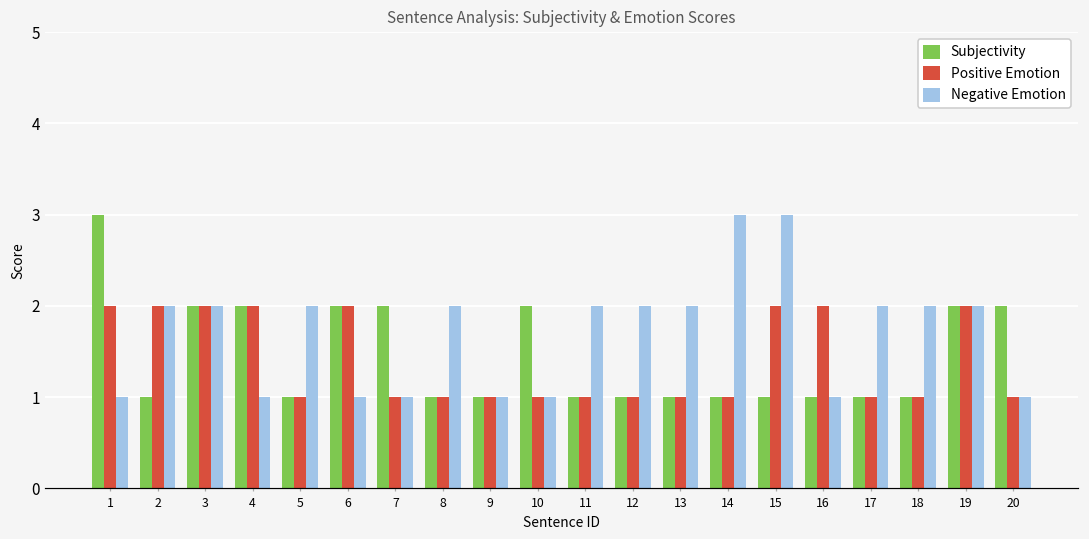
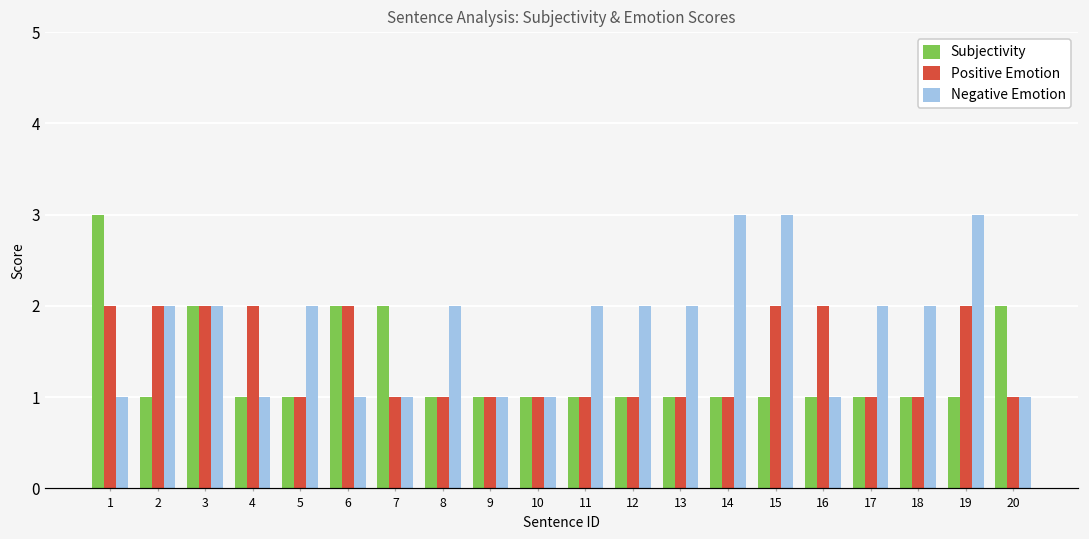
  {
    "Subjectivity": {
      "1": 3,
      "2": 1,
      "3": 2,
-     "4": 2,
+     "4": 1,
      "5": 1,
      "6": 2,
      "7": 2,
      "8": 1,
      "9": 1,
-     "10": 2,
+     "10": 1,
      "11": 1,
      "12": 1,
      "13": 1,
      "14": 1,
      "15": 1,
      "16": 1,
      "17": 1,
      "18": 1,
-     "19": 2,
+     "19": 1,
      "20": 2
    },
    "Positive Emotion": {
      "1": 2,
      "2": 2,
      "3": 2,
      "4": 2,
      "5": 1,
      "6": 2,
      "7": 1,
      "8": 1,
      "9": 1,
      "10": 1,
      "11": 1,
      "12": 1,
      "13": 1,
      "14": 1,
      "15": 2,
      "16": 2,
      "17": 1,
      "18": 1,
      "19": 2,
      "20": 1
    },
    "Negative Emotion": {
      "1": 1,
      "2": 2,
      "3": 2,
      "4": 1,
      "5": 2,
      "6": 1,
      "7": 1,
      "8": 2,
      "9": 1,
      "10": 1,
      "11": 2,
      "12": 2,
      "13": 2,
      "14": 3,
      "15": 3,
      "16": 1,
      "17": 2,
      "18": 2,
-     "19": 2,
+     "19": 3,
      "20": 1
    }
  }
